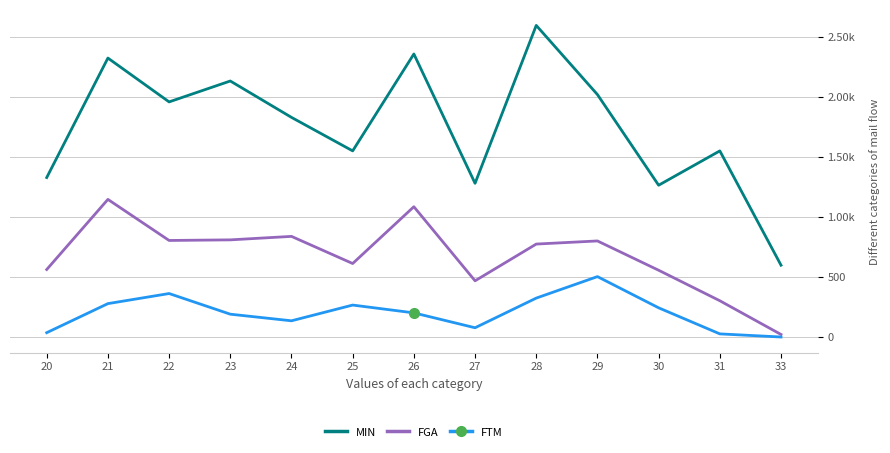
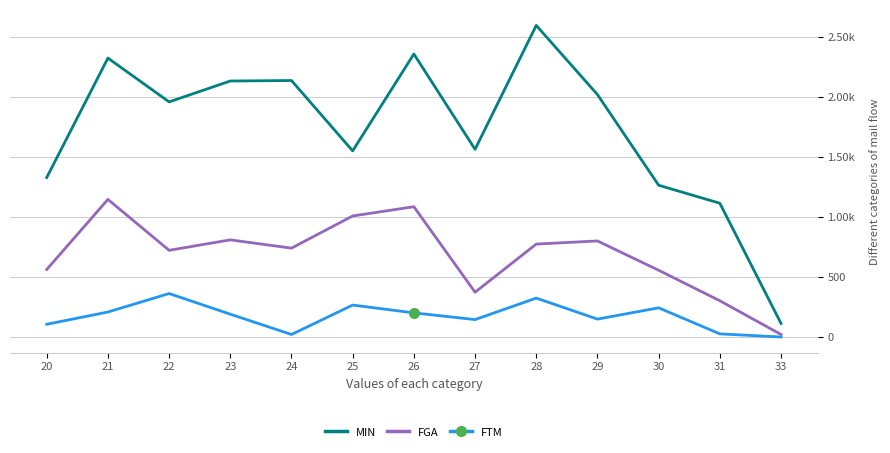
  {
    "MIN": {
      "20": 1330,
      "21": 2320,
      "22": 1960,
      "23": 2130,
-     "24": 1830,
+     "24": 2140,
      "25": 1550,
      "26": 2360,
-     "27": 1280,
+     "27": 1560,
      "28": 2600,
      "29": 2020,
      "30": 1270,
-     "31": 1550,
-     "33": 600
+     "31": 1120,
+     "33": 110
    },
    "FGA": {
      "20": 560,
      "21": 1150,
-     "22": 810,
+     "22": 720,
      "23": 810,
-     "24": 840,
-     "25": 610,
+     "24": 740,
+     "25": 1010,
      "26": 1090,
-     "27": 470,
+     "27": 370,
      "28": 780,
      "29": 800,
      "30": 560,
      "31": 300
    },
    "FTM": {
-     "20": 40,
-     "21": 280,
+     "20": 110,
+     "21": 210,
      "22": 360,
      "23": 190,
-     "24": 140,
+     "24": 20,
      "25": 270,
      "26": 200,
-     "27": 80,
+     "27": 150,
      "28": 330,
-     "29": 500,
+     "29": 150,
      "30": 240,
      "31": 30
    }
  }
